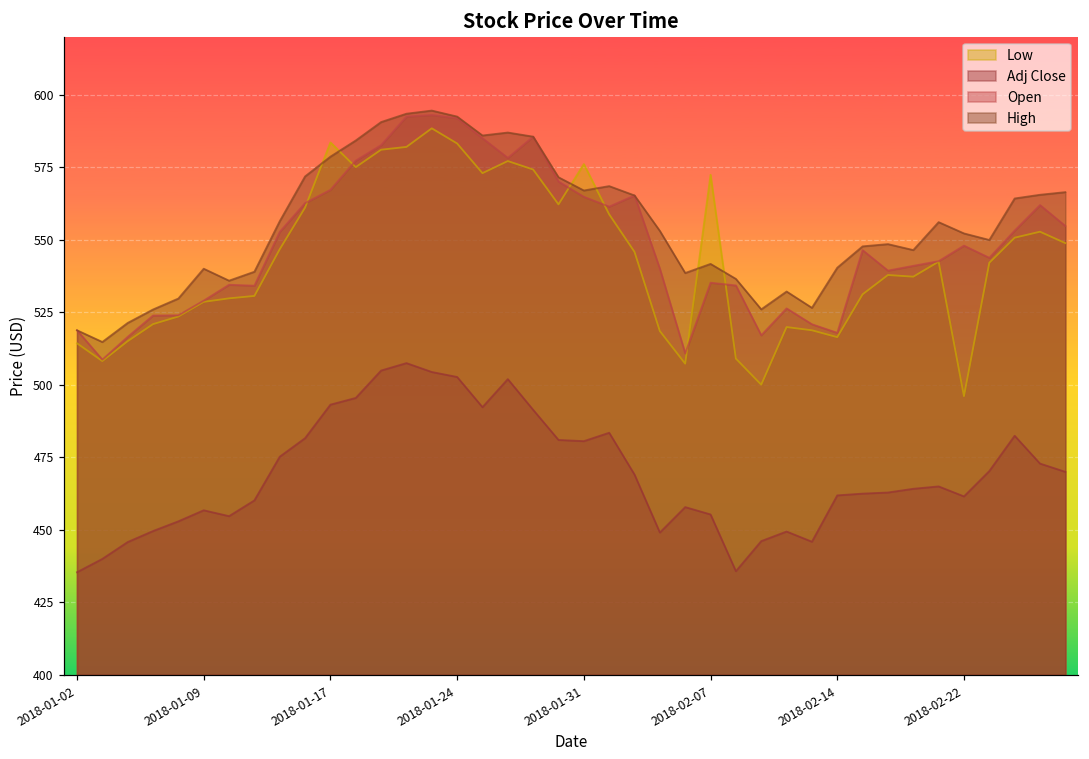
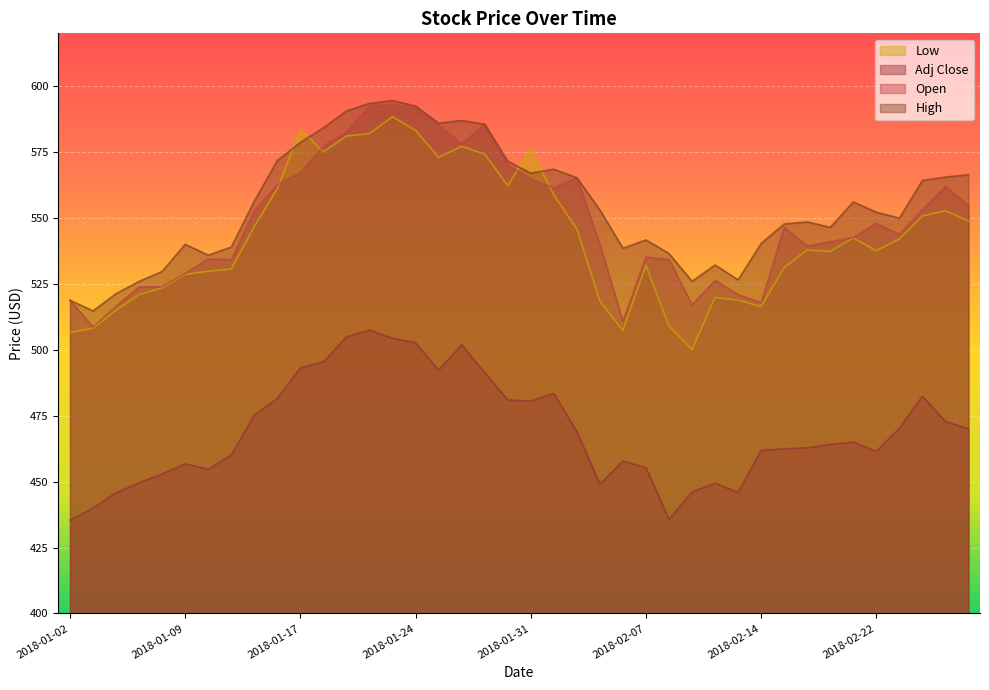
  {
    "Low": {
-     "2018-01-02": 514,
+     "2018-01-02": 506,
      "2018-01-17": 584,
      "2018-01-24": 583,
      "2018-01-31": 576,
-     "2018-02-07": 572,
+     "2018-02-07": 532,
      "2018-02-14": 516,
-     "2018-02-22": 496
+     "2018-02-22": 537
    }
  }
